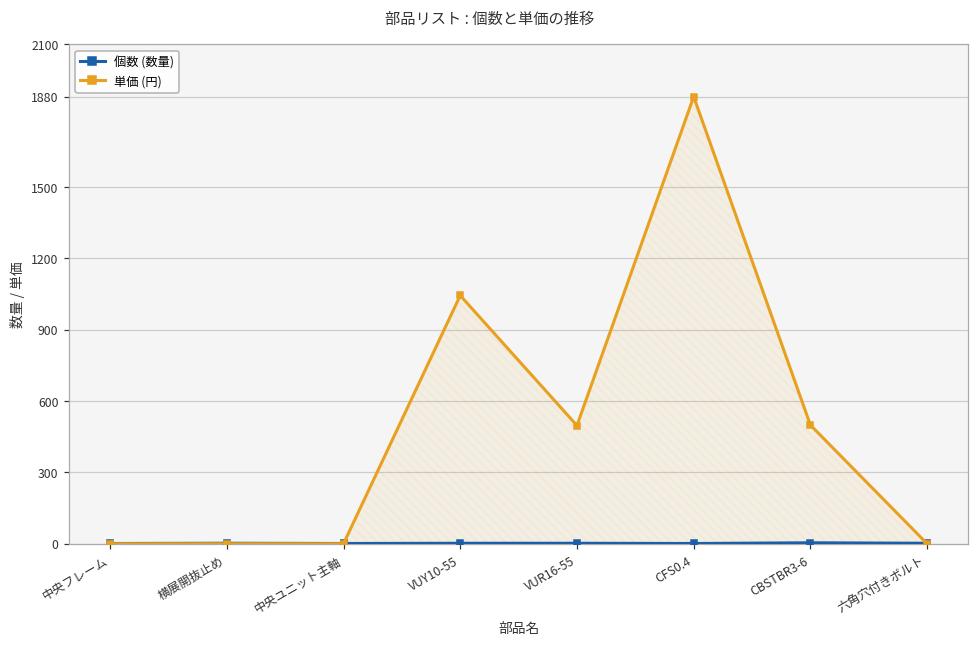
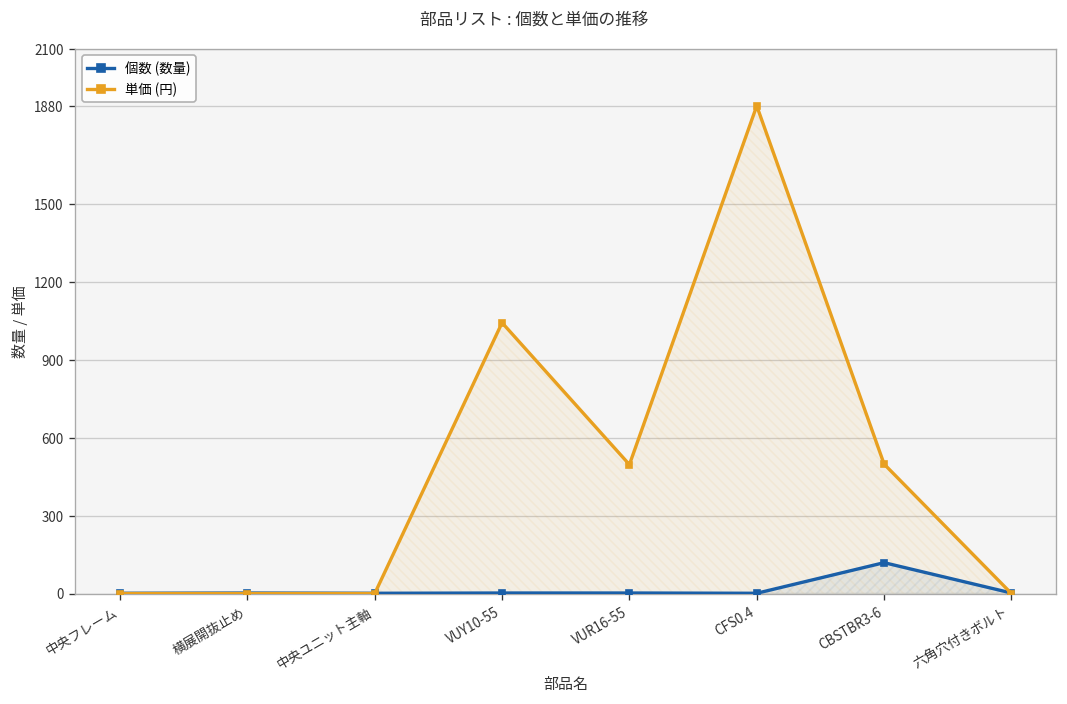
  {
    "個数 (数量)": {
      "VUY10-55": 0,
      "VUR16-55": 0,
      "CFS0.4": 0,
-     "CBSTBR3-6": 0
+     "CBSTBR3-6": 120
    },
    "単価 (円)": {
      "VUY10-55": 1040,
      "VUR16-55": 500,
      "CFS0.4": 1880,
      "CBSTBR3-6": 500
    }
  }
